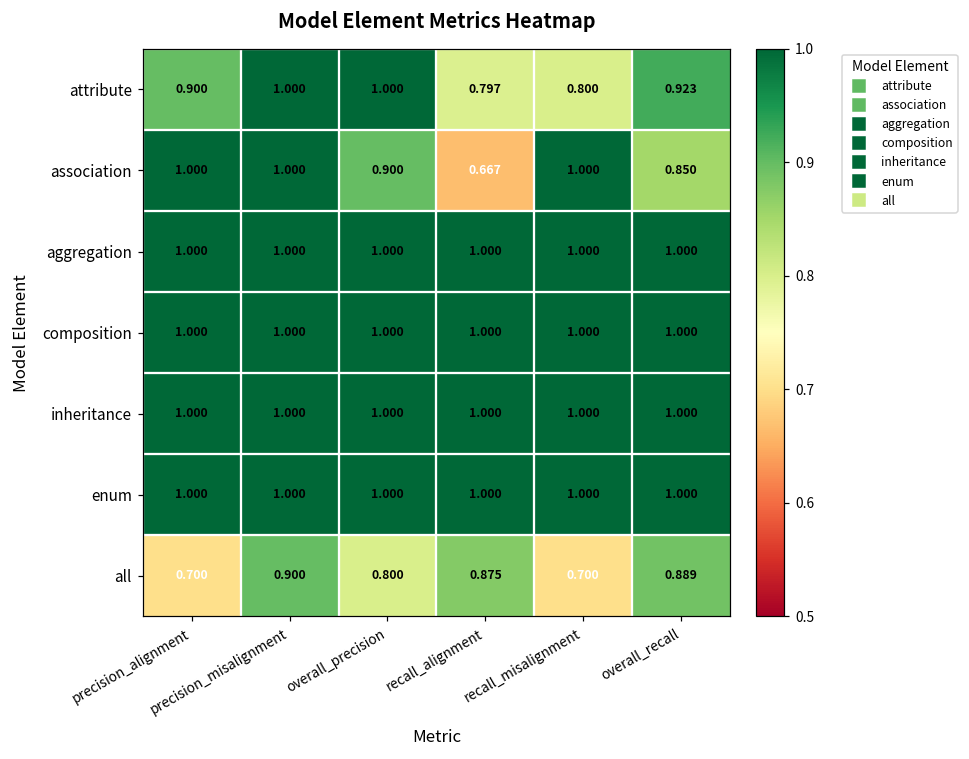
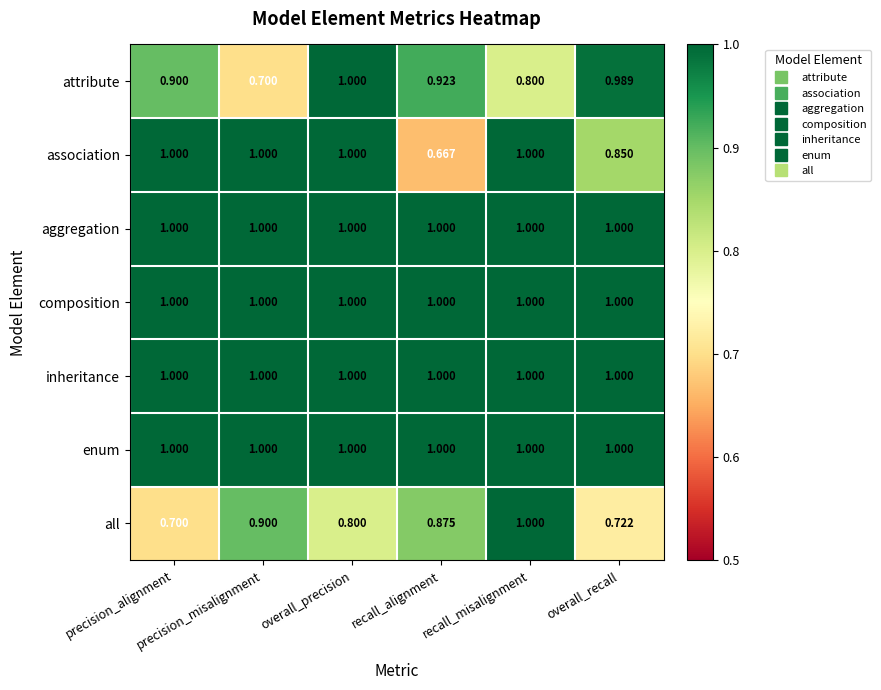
  {
    "attribute": {
      "precision_alignment": 0.900,
-     "precision_misalignment": 1.000,
+     "precision_misalignment": 0.700,
      "overall_precision": 1.000,
-     "recall_alignment": 0.797,
+     "recall_alignment": 0.923,
      "recall_misalignment": 0.800,
-     "overall_recall": 0.923
+     "overall_recall": 0.989
    },
    "association": {
      "precision_alignment": 1.000,
      "precision_misalignment": 1.000,
-     "overall_precision": 0.900,
+     "overall_precision": 1.000,
      "recall_alignment": 0.667,
      "recall_misalignment": 1.000,
      "overall_recall": 0.850
    },
    "aggregation": {
      "precision_alignment": 1.000,
      "precision_misalignment": 1.000,
      "overall_precision": 1.000,
      "recall_alignment": 1.000,
      "recall_misalignment": 1.000,
      "overall_recall": 1.000
    },
    "composition": {
      "precision_alignment": 1.000,
      "precision_misalignment": 1.000,
      "overall_precision": 1.000,
      "recall_alignment": 1.000,
      "recall_misalignment": 1.000,
      "overall_recall": 1.000
    },
    "inheritance": {
      "precision_alignment": 1.000,
      "precision_misalignment": 1.000,
      "overall_precision": 1.000,
      "recall_alignment": 1.000,
      "recall_misalignment": 1.000,
      "overall_recall": 1.000
    },
    "enum": {
      "precision_alignment": 1.000,
      "precision_misalignment": 1.000,
      "overall_precision": 1.000,
      "recall_alignment": 1.000,
      "recall_misalignment": 1.000,
      "overall_recall": 1.000
    },
    "all": {
      "precision_alignment": 0.700,
      "precision_misalignment": 0.900,
      "overall_precision": 0.800,
      "recall_alignment": 0.875,
-     "recall_misalignment": 0.700,
-     "overall_recall": 0.889
+     "recall_misalignment": 1.000,
+     "overall_recall": 0.722
    }
  }
